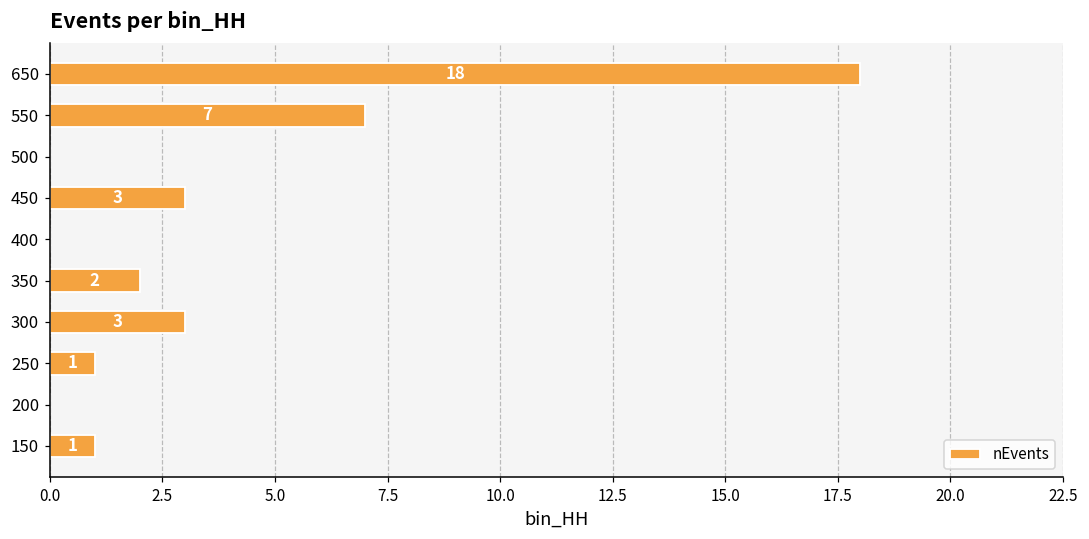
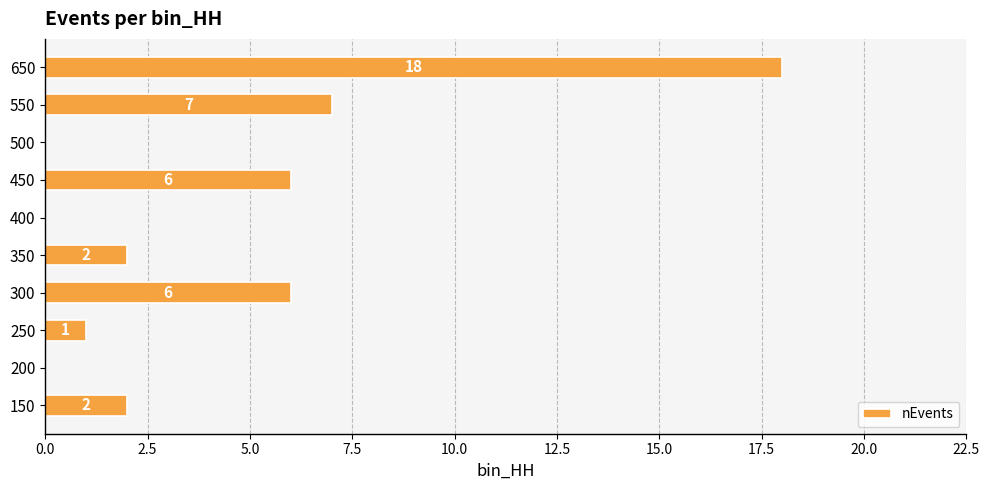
  {
    "650": 18,
    "550": 7,
-   "450": 3,
+   "450": 6,
    "350": 2,
-   "300": 3,
+   "300": 6,
    "250": 1,
-   "150": 1
+   "150": 2
  }
